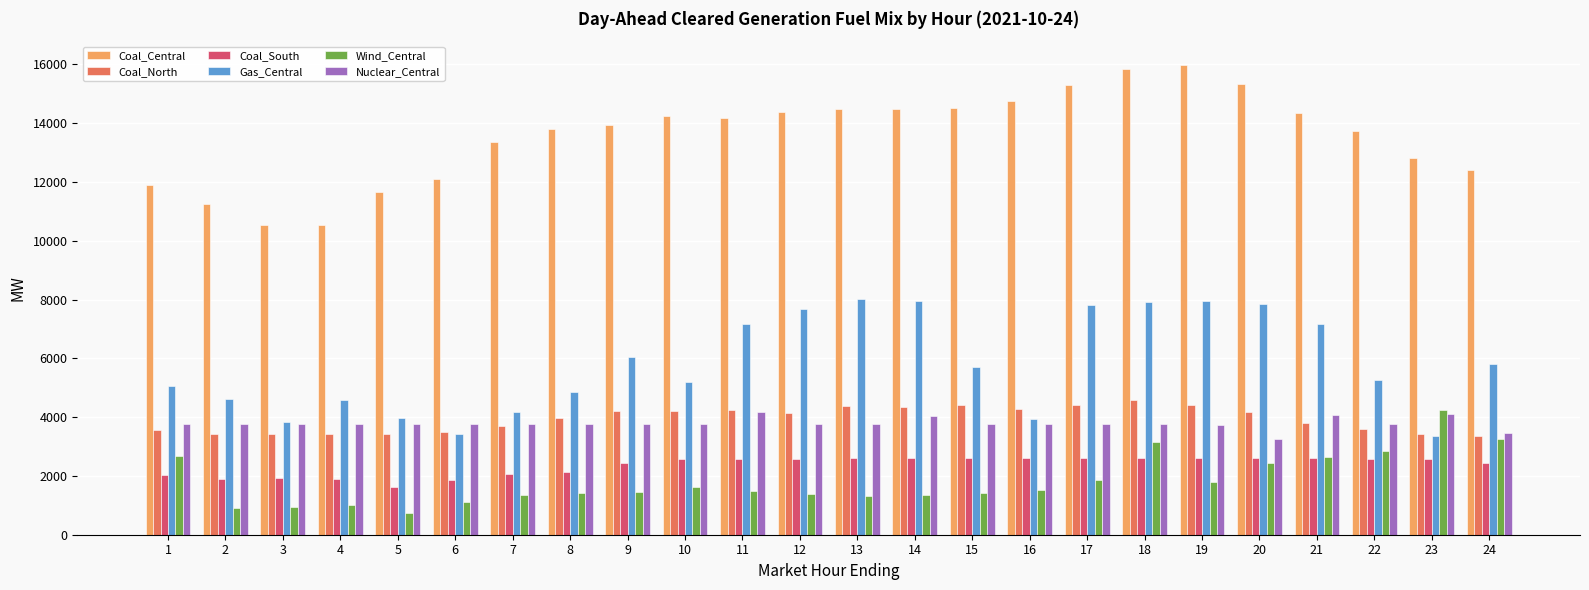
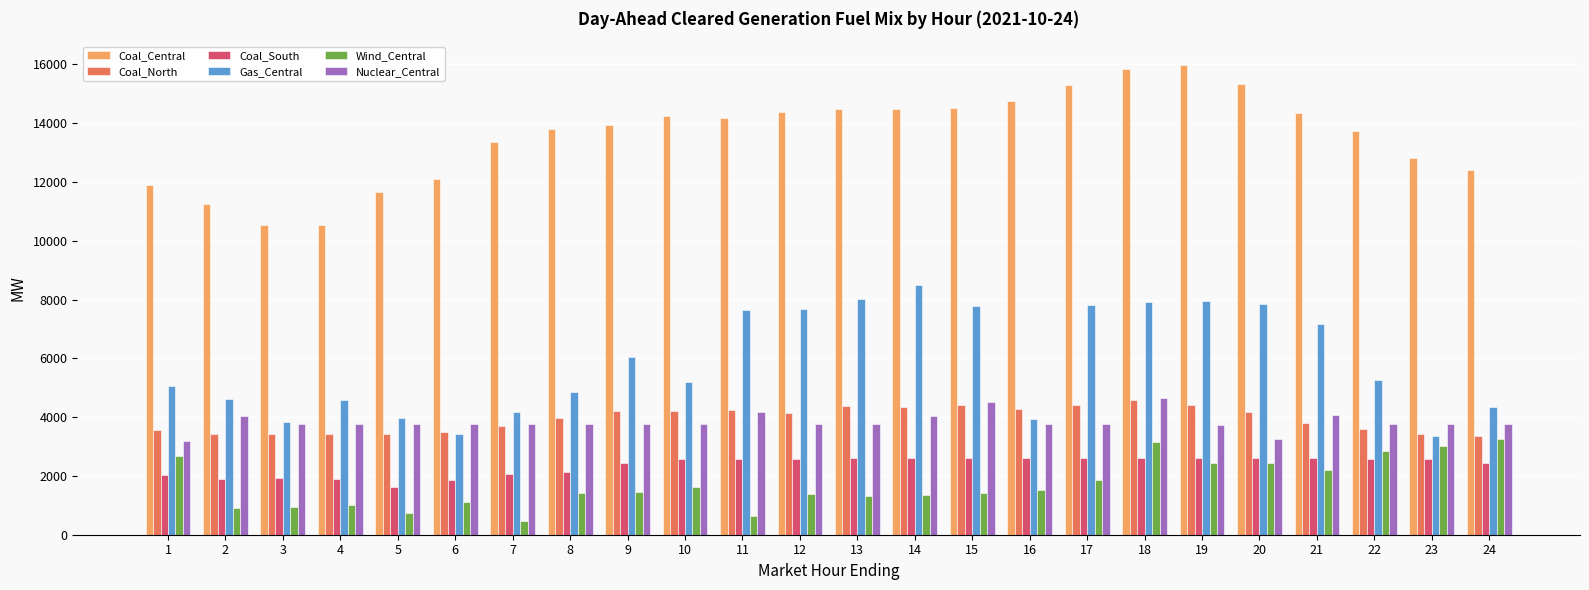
  {
    "Gas_Central": {
      "1": 5100,
      "2": 4600,
      "3": 3800,
      "4": 4600,
      "5": 4000,
      "6": 3400,
      "7": 4200,
      "8": 4800,
      "9": 6000,
      "10": 5200,
-     "11": 7200,
+     "11": 7600,
      "12": 7700,
      "13": 8000,
-     "14": 7900,
-     "15": 5700,
+     "14": 8500,
+     "15": 7800,
      "16": 3900,
      "17": 7800,
      "18": 7900,
      "19": 7900,
      "20": 7800,
      "21": 7200,
      "22": 5300,
      "23": 3400,
-     "24": 5800
+     "24": 4300
    },
    "Wind_Central": {
      "1": 2700,
      "2": 900,
      "3": 900,
      "4": 1000,
      "5": 700,
      "6": 1100,
-     "7": 1300,
+     "7": 500,
      "8": 1400,
      "9": 1500,
      "10": 1600,
-     "11": 1500,
+     "11": 700,
      "12": 1400,
      "13": 1300,
      "14": 1400,
      "15": 1400,
      "16": 1500,
      "17": 1800,
      "18": 3200,
-     "19": 1800,
+     "19": 2500,
      "20": 2400,
-     "21": 2600,
+     "21": 2200,
      "22": 2800,
-     "23": 4200,
+     "23": 3000,
      "24": 3200
    },
    "Nuclear_Central": {
-     "1": 3800,
-     "2": 3800,
+     "1": 3200,
+     "2": 4000,
      "3": 3800,
      "4": 3800,
      "5": 3800,
      "6": 3800,
      "7": 3800,
      "8": 3800,
      "9": 3800,
      "10": 3800,
      "11": 4200,
      "12": 3800,
      "13": 3800,
      "14": 4000,
-     "15": 3800,
+     "15": 4500,
      "16": 3800,
      "17": 3800,
-     "18": 3800,
+     "18": 4600,
      "19": 3700,
      "20": 3300,
      "21": 4100,
      "22": 3800,
-     "23": 4100,
-     "24": 3500
+     "23": 3800,
+     "24": 3800
    }
  }
